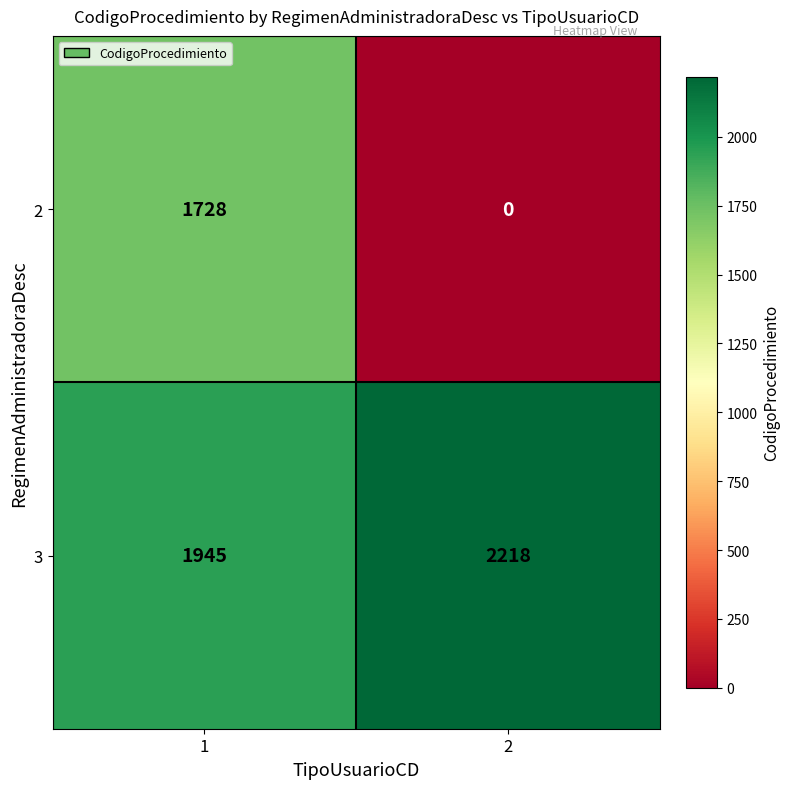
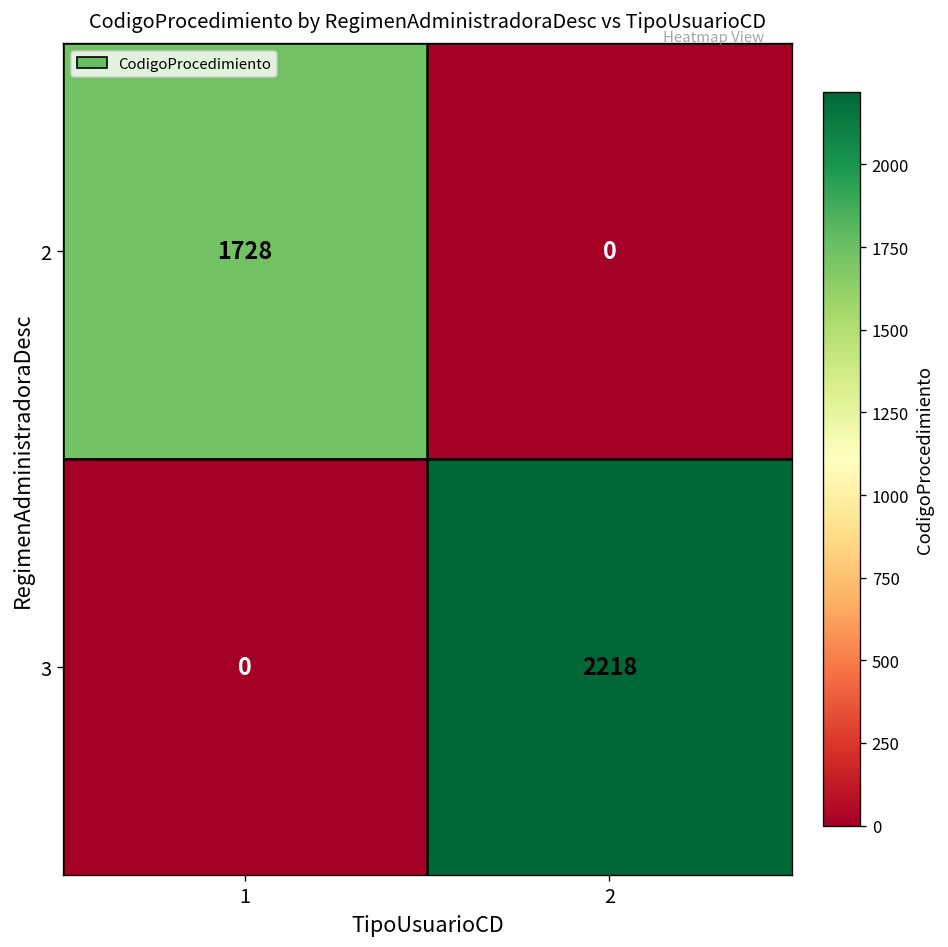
  {
    "2": {
      "1": 1728,
      "2": 0
    },
    "3": {
-     "1": 1945,
+     "1": 0,
      "2": 2218
    }
  }
